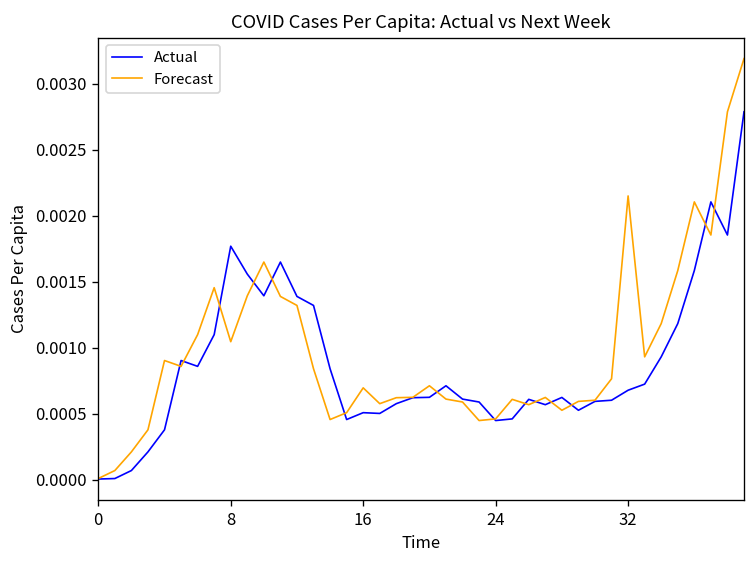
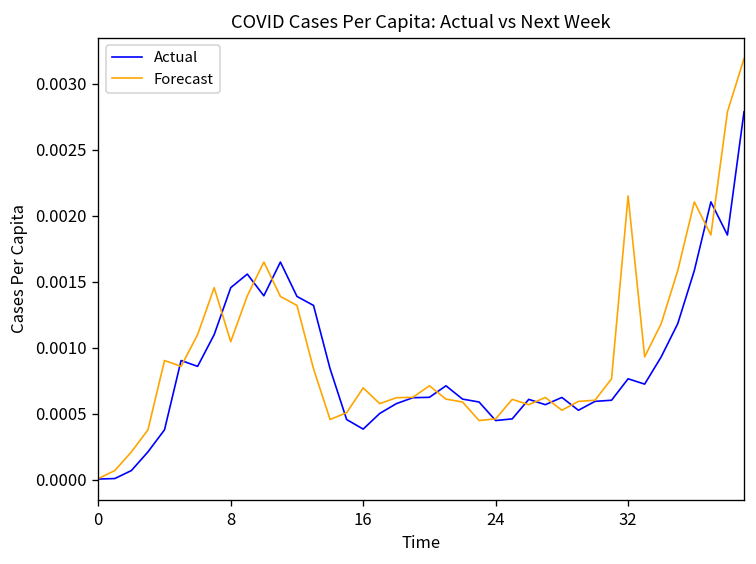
  {
    "Actual": {
-     "8": 0.00177,
-     "16": 0.00051,
-     "32": 0.00068
+     "8": 0.00145,
+     "16": 0.00038,
+     "32": 0.00076
    },
    "Forecast": {
      "8": 0.00104,
      "16": 0.00069,
      "32": 0.00215
    }
  }
